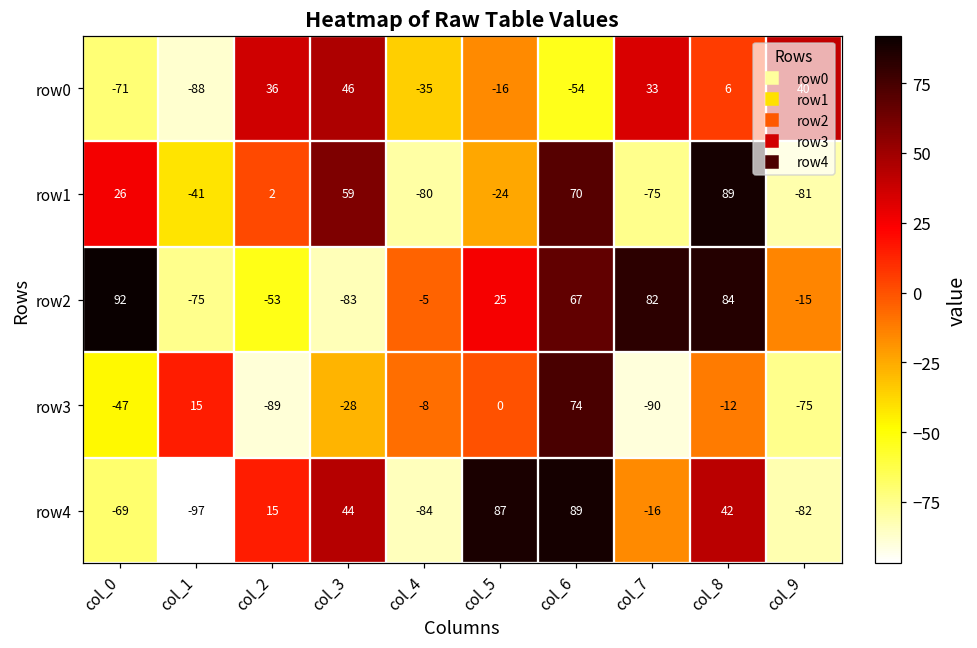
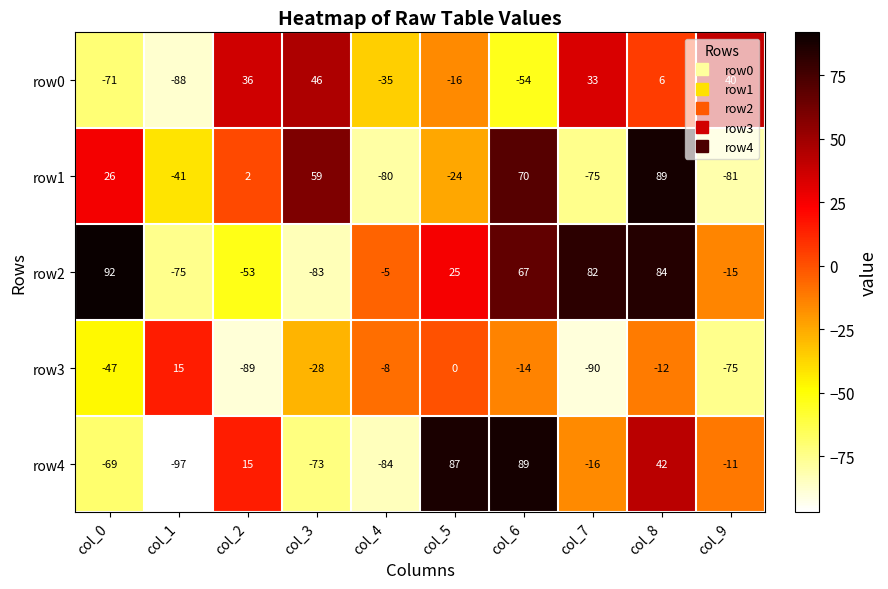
  {
    "row0": {
      "col_0": -71,
      "col_1": -88,
      "col_2": 36,
      "col_3": 46,
      "col_4": -35,
      "col_5": -16,
      "col_6": -54,
      "col_7": 33,
      "col_8": 6
    },
    "row1": {
      "col_0": 26,
      "col_1": -41,
      "col_2": 2,
      "col_3": 59,
      "col_4": -80,
      "col_5": -24,
      "col_6": 70,
      "col_7": -75,
      "col_8": 89,
      "col_9": -81
    },
    "row2": {
      "col_0": 92,
      "col_1": -75,
      "col_2": -53,
      "col_3": -83,
      "col_4": -5,
      "col_5": 25,
      "col_6": 67,
      "col_7": 82,
      "col_8": 84,
      "col_9": -15
    },
    "row3": {
      "col_0": -47,
      "col_1": 15,
      "col_2": -89,
      "col_3": -28,
      "col_4": -8,
      "col_5": 0,
-     "col_6": 74,
+     "col_6": -14,
      "col_7": -90,
      "col_8": -12,
      "col_9": -75
    },
    "row4": {
      "col_0": -69,
      "col_1": -97,
      "col_2": 15,
-     "col_3": 44,
+     "col_3": -73,
      "col_4": -84,
      "col_5": 87,
      "col_6": 89,
      "col_7": -16,
      "col_8": 42,
-     "col_9": -82
+     "col_9": -11
    }
  }
